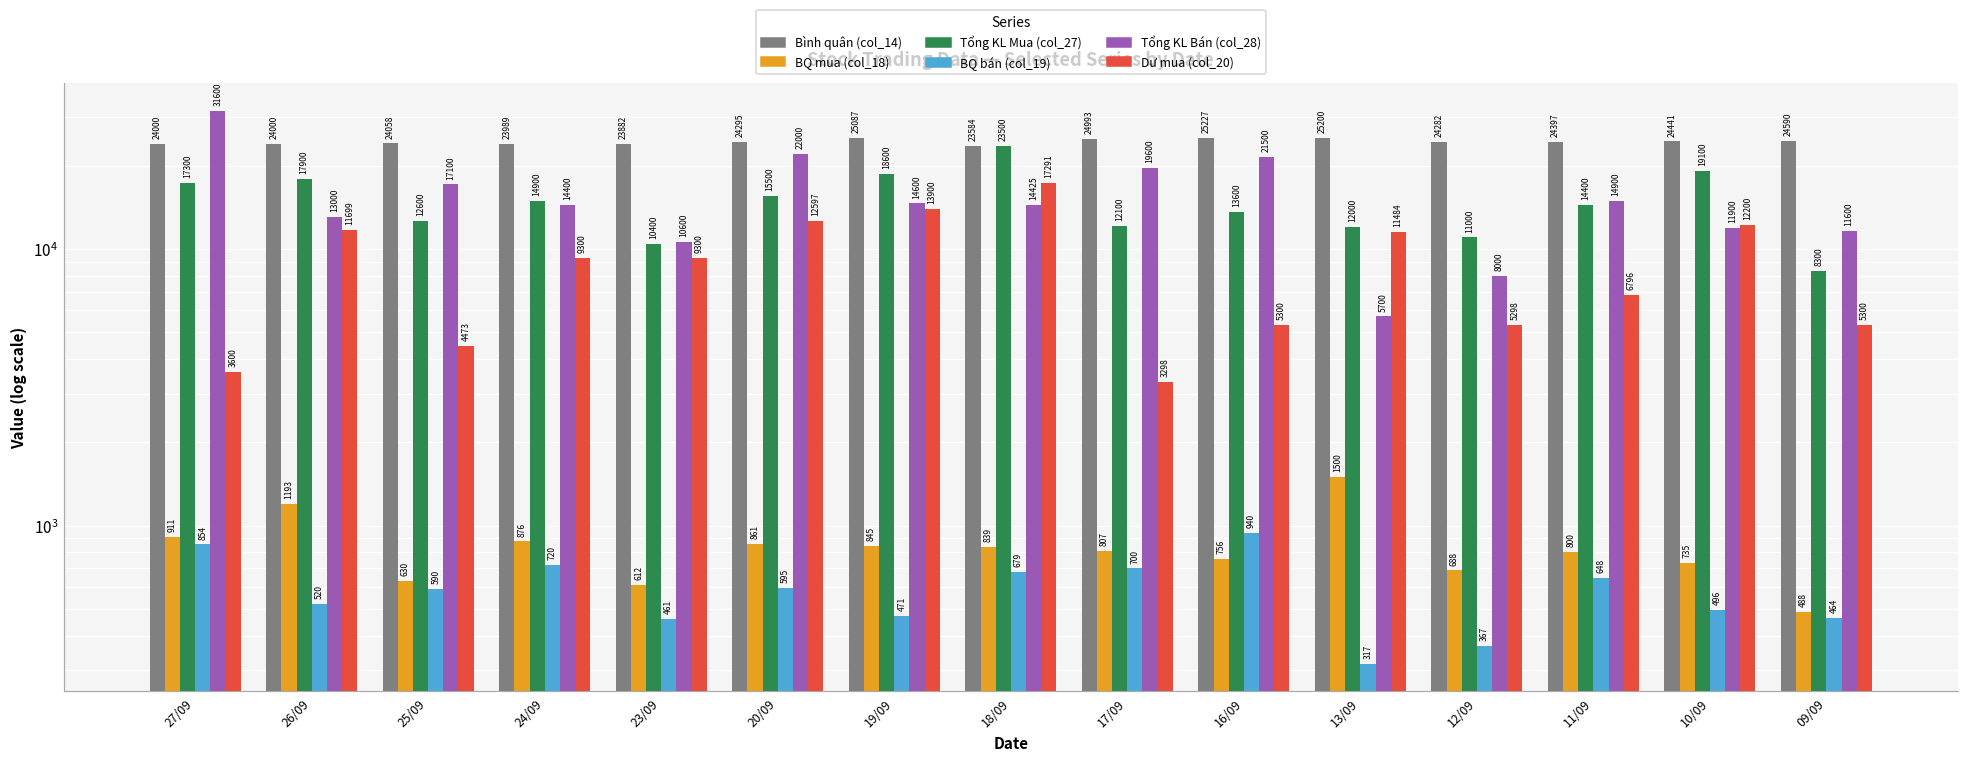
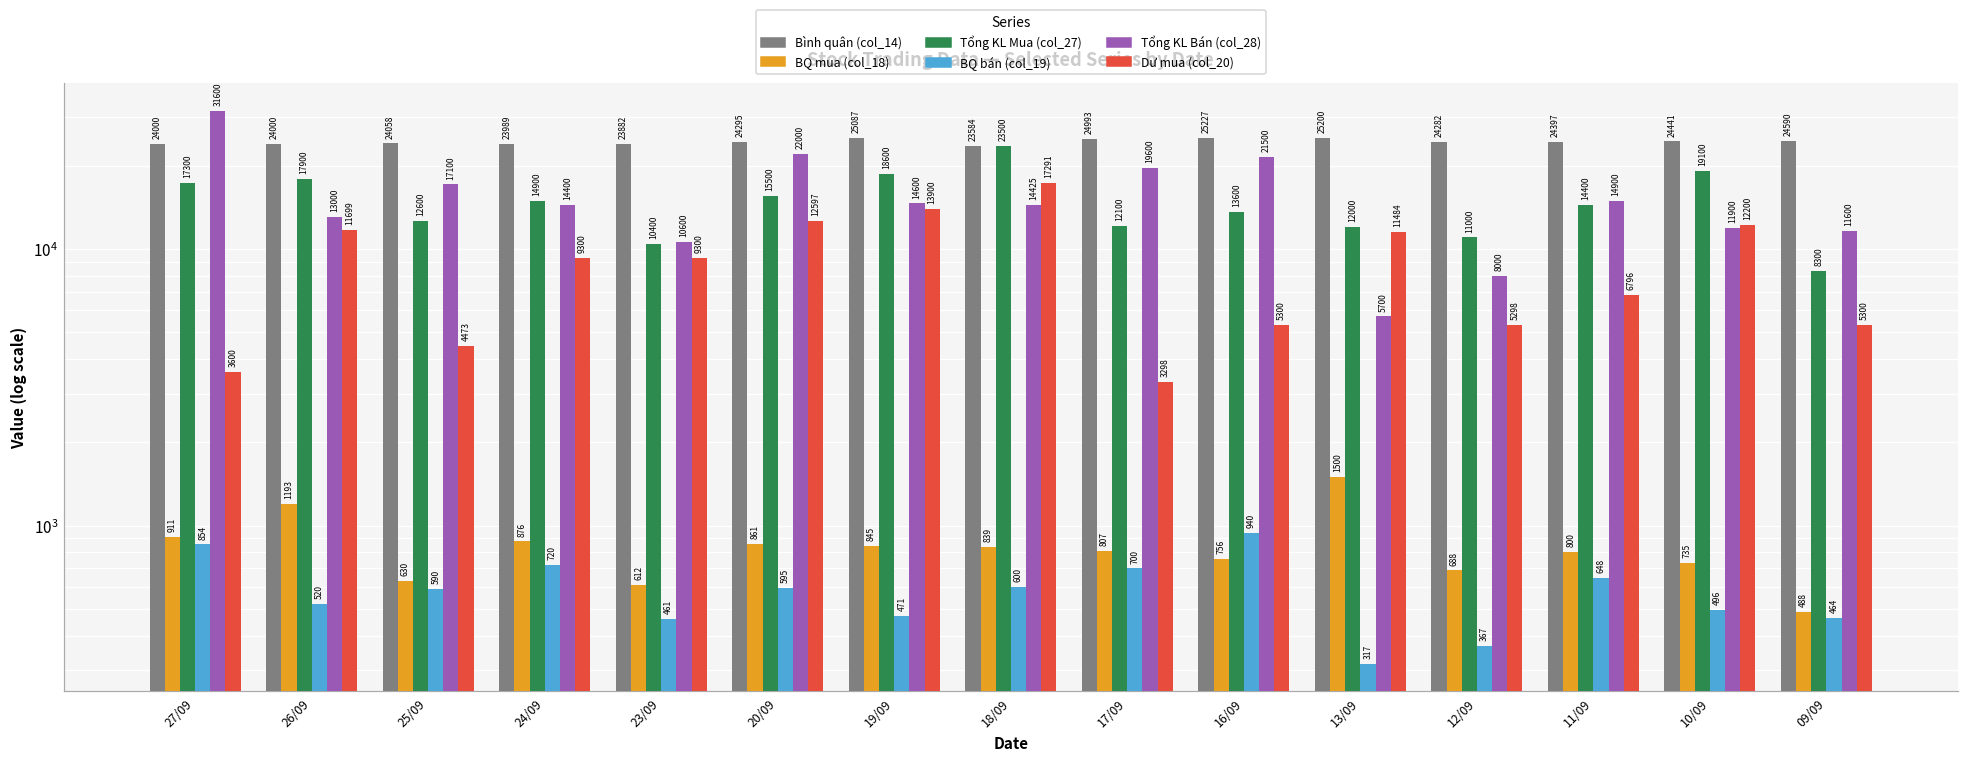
  {
    "Bình quân (col_14)": {
      "27/09": 24000,
      "26/09": 24000,
      "25/09": 24058,
      "24/09": 23989,
      "23/09": 23882,
      "20/09": 24295,
      "19/09": 25087,
      "18/09": 23584,
      "17/09": 24993,
      "16/09": 25227,
      "13/09": 25200,
      "12/09": 24282,
      "11/09": 24397,
      "10/09": 24441,
      "09/09": 24590
    },
    "BQ mua (col_18)": {
      "27/09": 911,
      "26/09": 1193,
      "25/09": 630,
      "24/09": 876,
      "23/09": 612,
      "20/09": 861,
      "19/09": 845,
      "18/09": 839,
      "17/09": 807,
      "16/09": 756,
      "13/09": 1500,
      "12/09": 688,
      "11/09": 800,
      "10/09": 735,
      "09/09": 488
    },
    "Tổng KL Mua (col_27)": {
      "27/09": 17300,
      "26/09": 17900,
      "25/09": 12600,
      "24/09": 14900,
      "23/09": 10400,
      "20/09": 15500,
      "19/09": 18600,
      "18/09": 23500,
      "17/09": 12100,
      "16/09": 13600,
      "13/09": 12000,
      "12/09": 11000,
      "11/09": 14400,
      "10/09": 19100,
      "09/09": 8300
    },
    "BQ bán (col_19)": {
      "27/09": 854,
      "26/09": 520,
      "25/09": 590,
      "24/09": 720,
      "23/09": 461,
      "20/09": 595,
      "19/09": 471,
-     "18/09": 679,
+     "18/09": 600,
      "17/09": 700,
      "16/09": 940,
      "13/09": 317,
      "12/09": 367,
      "11/09": 648,
      "10/09": 496,
      "09/09": 464
    },
    "Tổng KL Bán (col_28)": {
      "27/09": 31600,
      "26/09": 13000,
      "25/09": 17100,
      "24/09": 14400,
      "23/09": 10600,
      "20/09": 22000,
      "19/09": 14600,
      "18/09": 14425,
      "17/09": 19600,
      "16/09": 21500,
      "13/09": 5700,
      "12/09": 8000,
      "11/09": 14900,
      "10/09": 11900,
      "09/09": 11600
    },
    "Dư mua (col_20)": {
      "27/09": 3600,
      "26/09": 11699,
      "25/09": 4473,
      "24/09": 9300,
      "23/09": 9300,
      "20/09": 12597,
      "19/09": 13900,
      "18/09": 17291,
      "17/09": 3298,
      "16/09": 5300,
      "13/09": 11484,
      "12/09": 5298,
      "11/09": 6796,
      "10/09": 12200,
      "09/09": 5300
    }
  }
